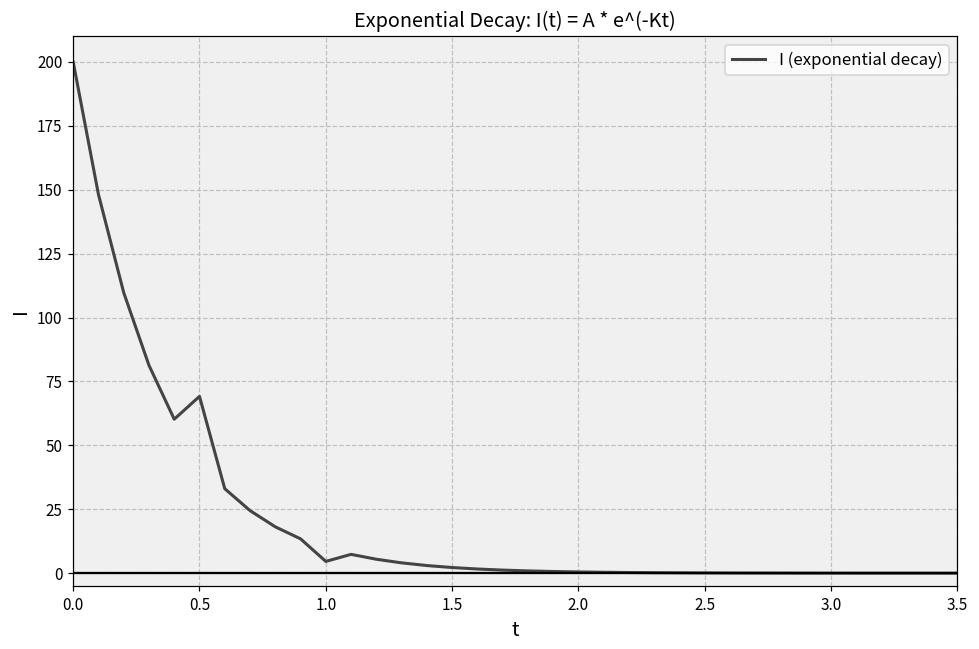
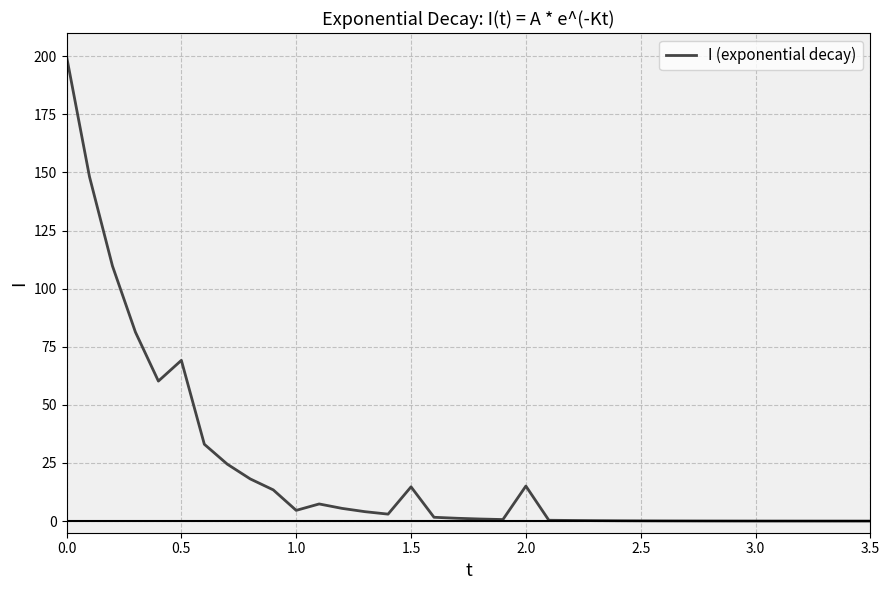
  {
    "0.0": 200,
    "0.5": 69,
    "1.0": 5,
-   "1.5": 2,
-   "2.0": 0,
+   "1.5": 15,
+   "2.0": 15,
    "2.5": 0,
    "3.0": 0,
    "3.5": 0
  }
